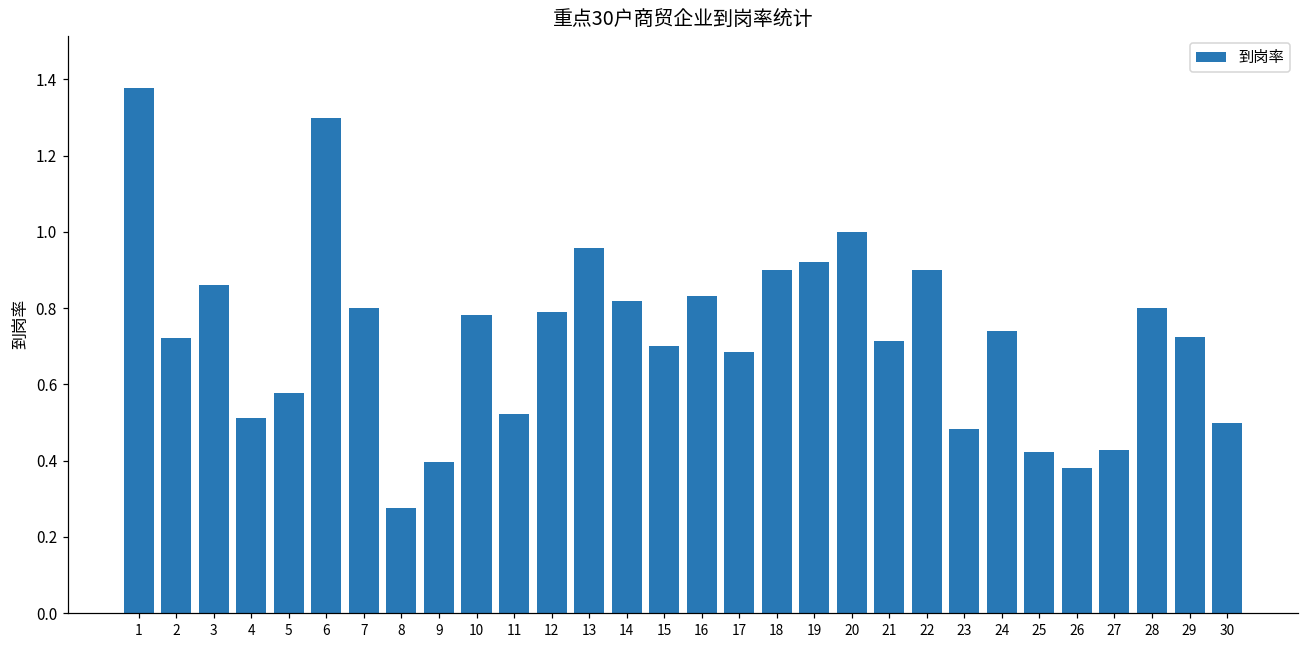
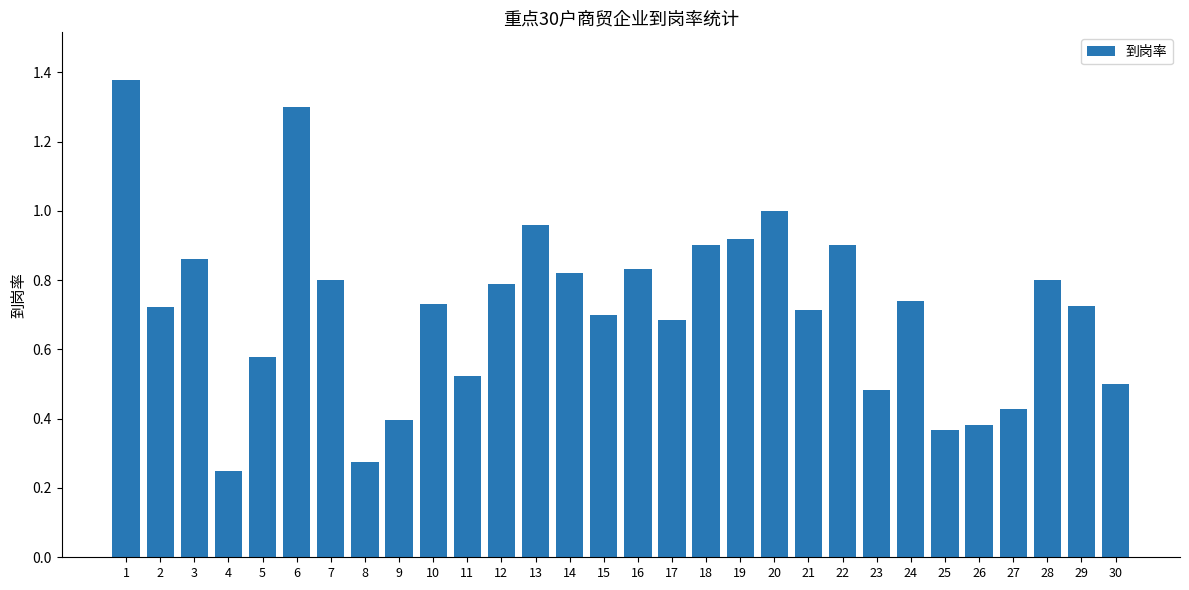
  {
    "1": 1.38,
    "2": 0.72,
    "3": 0.86,
-   "4": 0.51,
+   "4": 0.25,
    "5": 0.58,
    "6": 1.30,
    "7": 0.80,
    "8": 0.28,
    "9": 0.40,
-   "10": 0.78,
+   "10": 0.73,
    "11": 0.52,
    "12": 0.79,
    "13": 0.96,
    "14": 0.82,
    "15": 0.70,
    "16": 0.83,
    "17": 0.68,
    "18": 0.90,
    "19": 0.92,
    "20": 1.00,
    "21": 0.71,
    "22": 0.90,
    "23": 0.48,
    "24": 0.74,
-   "25": 0.42,
+   "25": 0.37,
    "26": 0.38,
    "27": 0.43,
    "28": 0.80,
    "29": 0.72,
    "30": 0.50
  }
